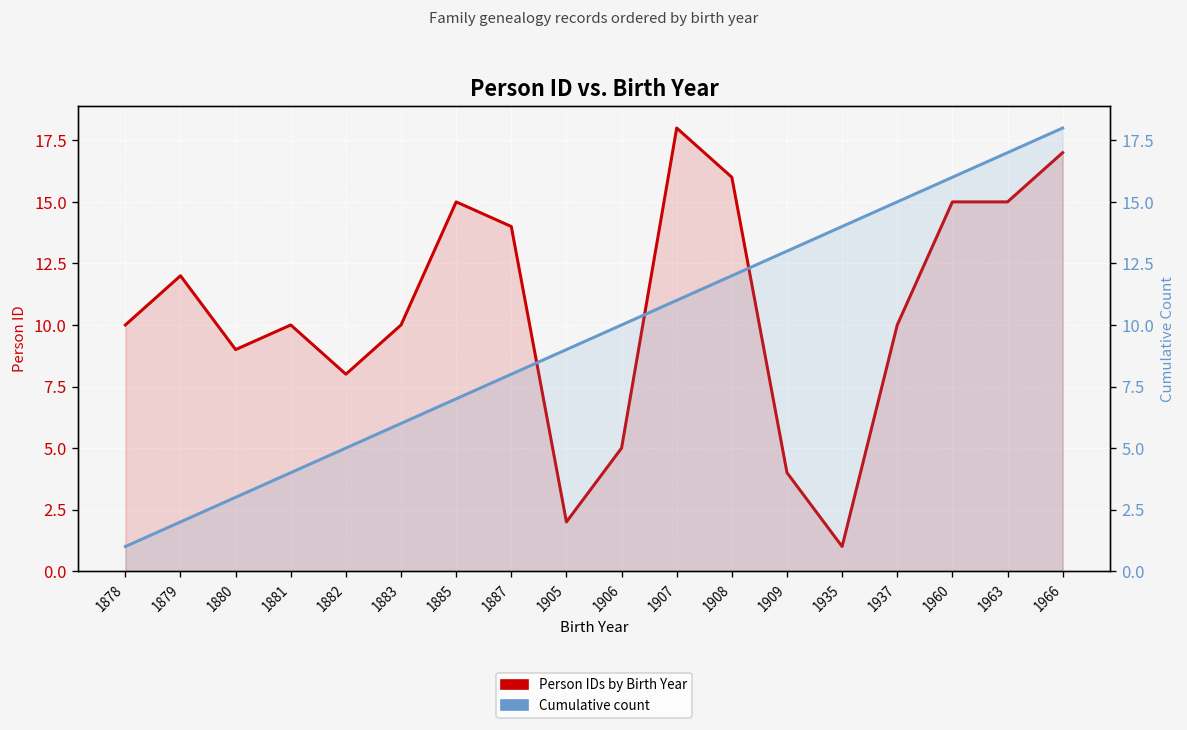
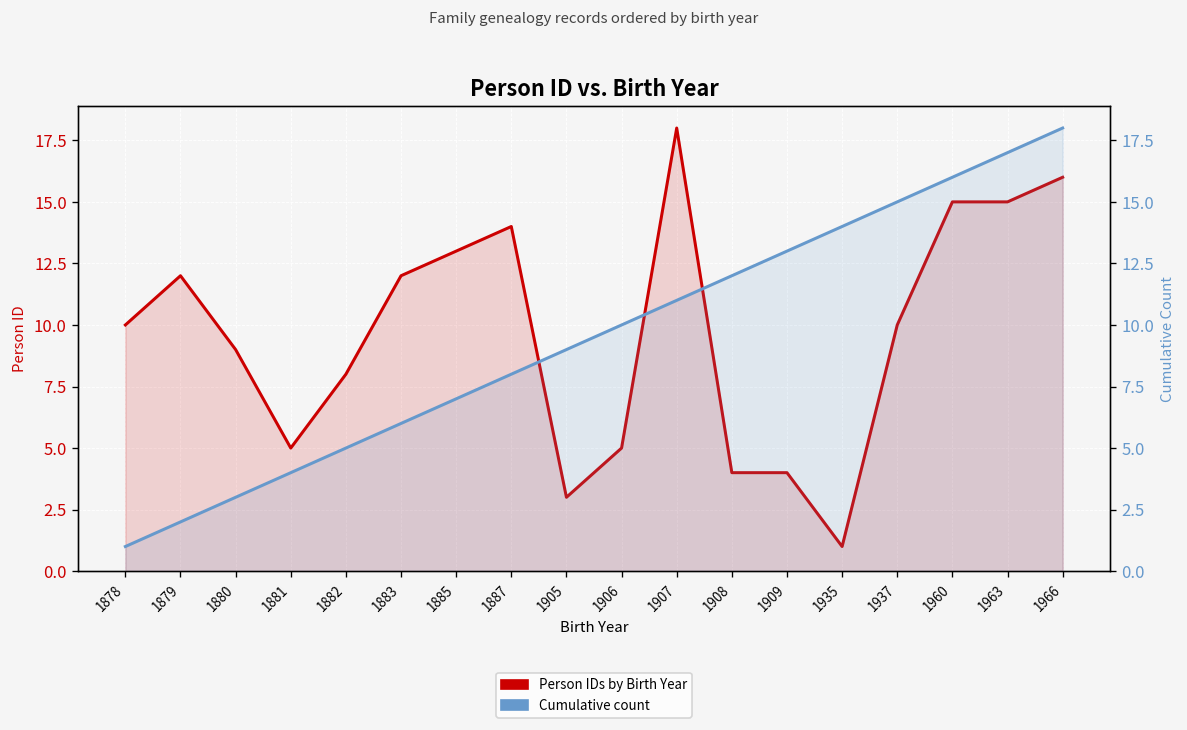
  {
    "Person IDs by Birth Year": {
      "1878": 10,
      "1879": 12,
      "1880": 9,
-     "1881": 10,
+     "1881": 5,
      "1882": 8,
-     "1883": 10,
-     "1885": 15,
+     "1883": 12,
+     "1885": 13,
      "1887": 14,
-     "1905": 2,
+     "1905": 3,
      "1906": 5,
      "1907": 18,
-     "1908": 16,
+     "1908": 4,
      "1909": 4,
      "1935": 1,
      "1937": 10,
      "1960": 15,
      "1963": 15,
-     "1966": 17
+     "1966": 16
    },
    "Cumulative count": {
      "1878": 1.0,
      "1879": 2.0,
      "1880": 3.0,
      "1881": 4.0,
      "1882": 5.0,
      "1883": 6.0,
      "1885": 7.0,
      "1887": 8.0,
      "1905": 9.0,
      "1906": 10.0,
      "1907": 11.0,
      "1908": 12.0,
      "1909": 13.0,
      "1935": 14.0,
      "1937": 15.0,
      "1960": 16.0,
      "1963": 17.0,
      "1966": 18.0
    }
  }
